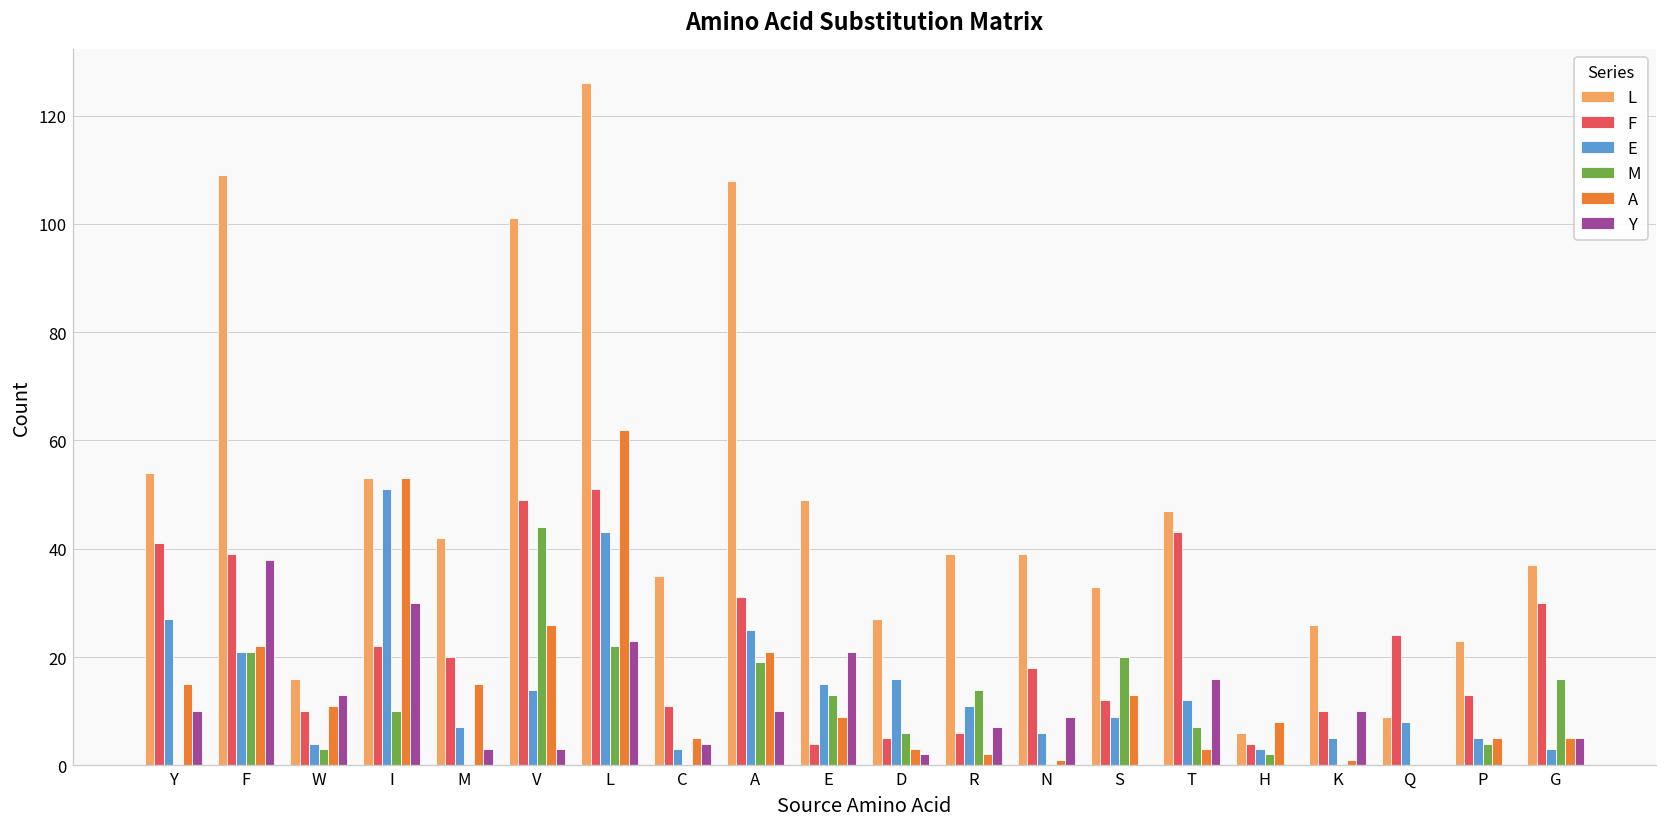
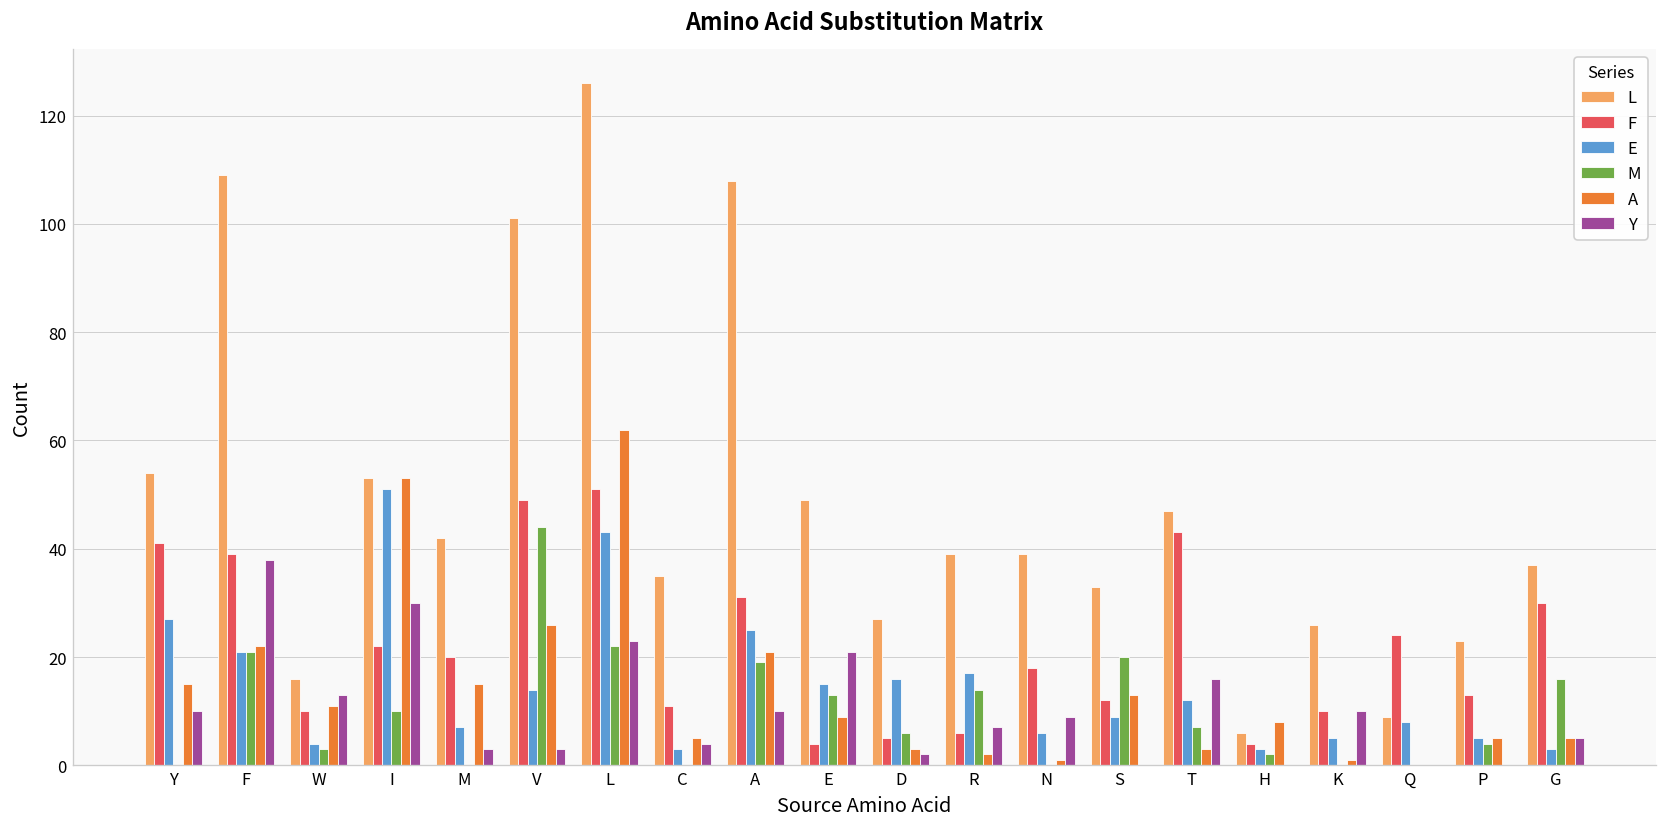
  {
    "L": {
      "Y": 54,
      "F": 109,
      "W": 16,
      "I": 53,
      "M": 42,
      "V": 101,
      "L": 126,
      "C": 35,
      "A": 108,
      "E": 49,
      "D": 27,
      "R": 39,
      "N": 39,
      "S": 33,
      "T": 47,
      "H": 6,
      "K": 26,
      "Q": 9,
      "P": 23,
      "G": 37
    },
    "E": {
      "Y": 27,
      "F": 21,
      "W": 4,
      "I": 51,
      "M": 7,
      "V": 14,
      "L": 43,
      "C": 3,
      "A": 25,
      "E": 15,
      "D": 16,
-     "R": 11,
+     "R": 17,
      "N": 6,
      "S": 9,
      "T": 12,
      "H": 3,
      "K": 5,
      "Q": 8,
      "P": 5,
      "G": 3
    },
    "M": {
      "Y": 0,
      "F": 21,
      "W": 3,
      "I": 10,
      "M": 0,
      "V": 44,
      "L": 22,
      "C": 0,
      "A": 19,
      "E": 13,
      "D": 6,
      "R": 14,
      "N": 0,
      "S": 20,
      "T": 7,
      "H": 2,
      "K": 0,
      "Q": 0,
      "P": 4,
      "G": 16
    },
    "Y": {
      "Y": 10,
      "F": 38,
      "W": 13,
      "I": 30,
      "M": 3,
      "V": 3,
      "L": 23,
      "C": 4,
      "A": 10,
      "E": 21,
      "D": 2,
      "R": 7,
      "N": 9,
      "S": 0,
      "T": 16,
      "H": 0,
      "K": 10,
      "Q": 0,
      "P": 0,
      "G": 5
    }
  }
